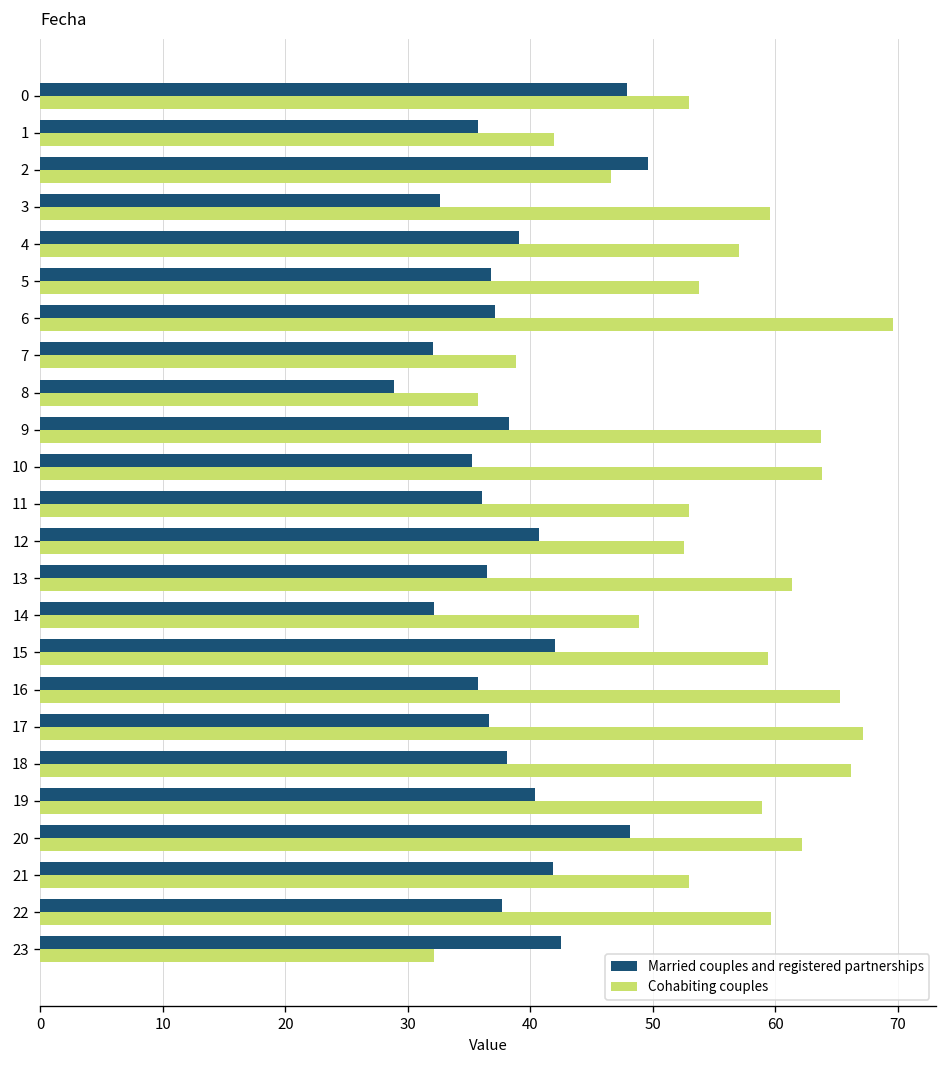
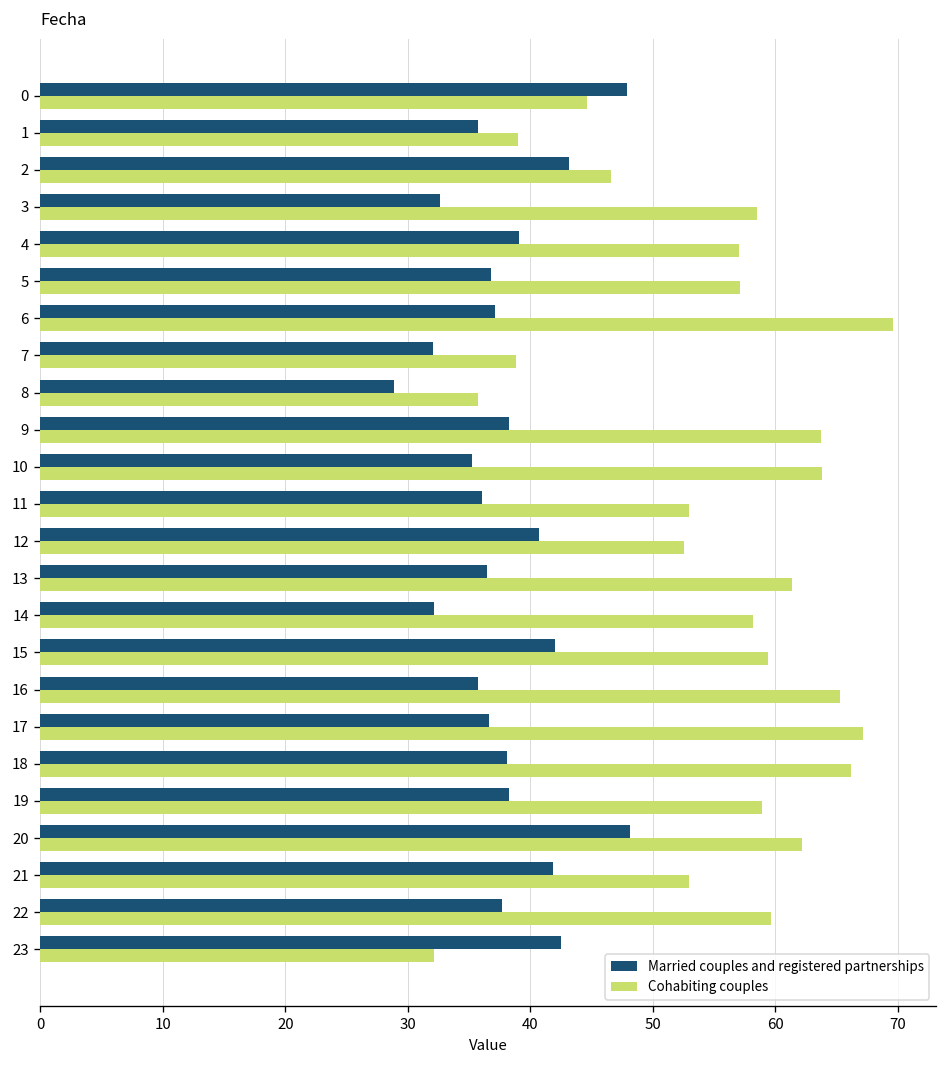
  {
    "Married couples and registered partnerships": {
      "0": 47.9,
      "1": 35.8,
-     "2": 49.6,
+     "2": 43.2,
      "3": 32.6,
      "4": 39.1,
      "5": 36.8,
      "6": 37.1,
      "7": 32.0,
      "8": 28.9,
      "9": 38.3,
      "10": 35.2,
      "11": 36.1,
      "12": 40.7,
      "13": 36.5,
      "14": 32.1,
      "15": 42.0,
      "16": 35.7,
      "17": 36.7,
      "18": 38.1,
-     "19": 40.4,
+     "19": 38.3,
      "20": 48.2,
      "21": 41.9,
      "22": 37.7,
      "23": 42.6
    },
    "Cohabiting couples": {
-     "0": 53.0,
-     "1": 41.9,
+     "0": 44.6,
+     "1": 39.0,
      "2": 46.6,
-     "3": 59.6,
+     "3": 58.5,
      "4": 57.1,
-     "5": 53.8,
+     "5": 57.2,
      "6": 69.7,
      "7": 38.8,
      "8": 35.7,
      "9": 63.7,
      "10": 63.9,
      "11": 53.0,
      "12": 52.6,
      "13": 61.4,
-     "14": 48.9,
+     "14": 58.2,
      "15": 59.4,
      "16": 65.3,
      "17": 67.2,
      "18": 66.2,
      "19": 58.9,
      "20": 62.2,
      "21": 53.0,
      "22": 59.7,
      "23": 32.1
    }
  }
